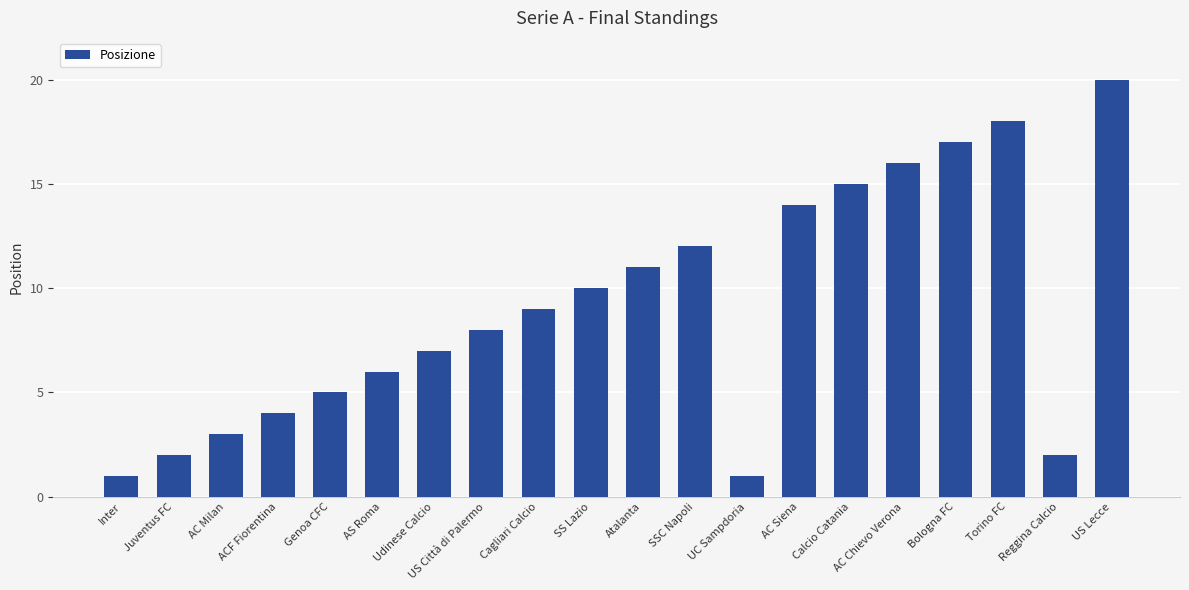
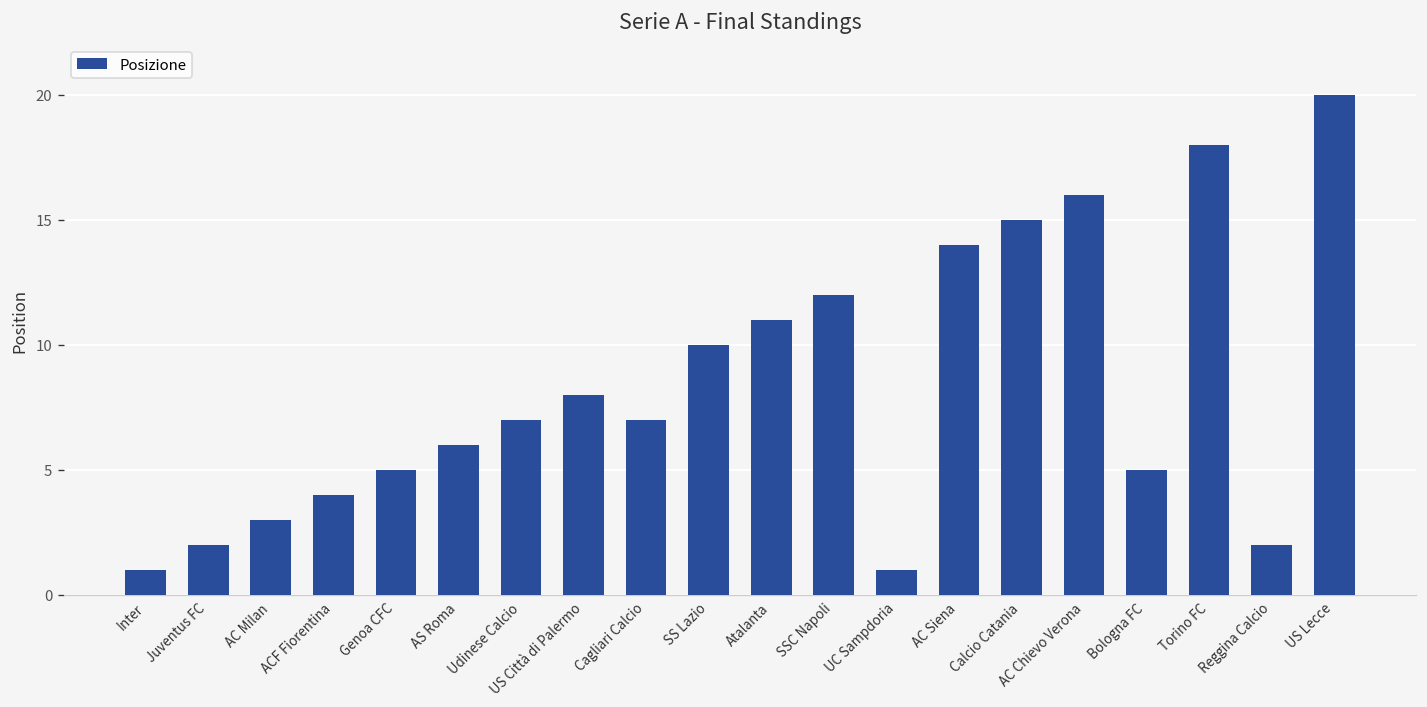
  {
    "Inter": 1,
    "Juventus FC": 2,
    "AC Milan": 3,
    "ACF Fiorentina": 4,
    "Genoa CFC": 5,
    "AS Roma": 6,
    "Udinese Calcio": 7,
    "US Città di Palermo": 8,
-   "Cagliari Calcio": 9,
+   "Cagliari Calcio": 7,
    "SS Lazio": 10,
    "Atalanta": 11,
    "SSC Napoli": 12,
    "UC Sampdoria": 1,
    "AC Siena": 14,
    "Calcio Catania": 15,
    "AC Chievo Verona": 16,
-   "Bologna FC": 17,
+   "Bologna FC": 5,
    "Torino FC": 18,
    "Reggina Calcio": 2,
    "US Lecce": 20
  }
